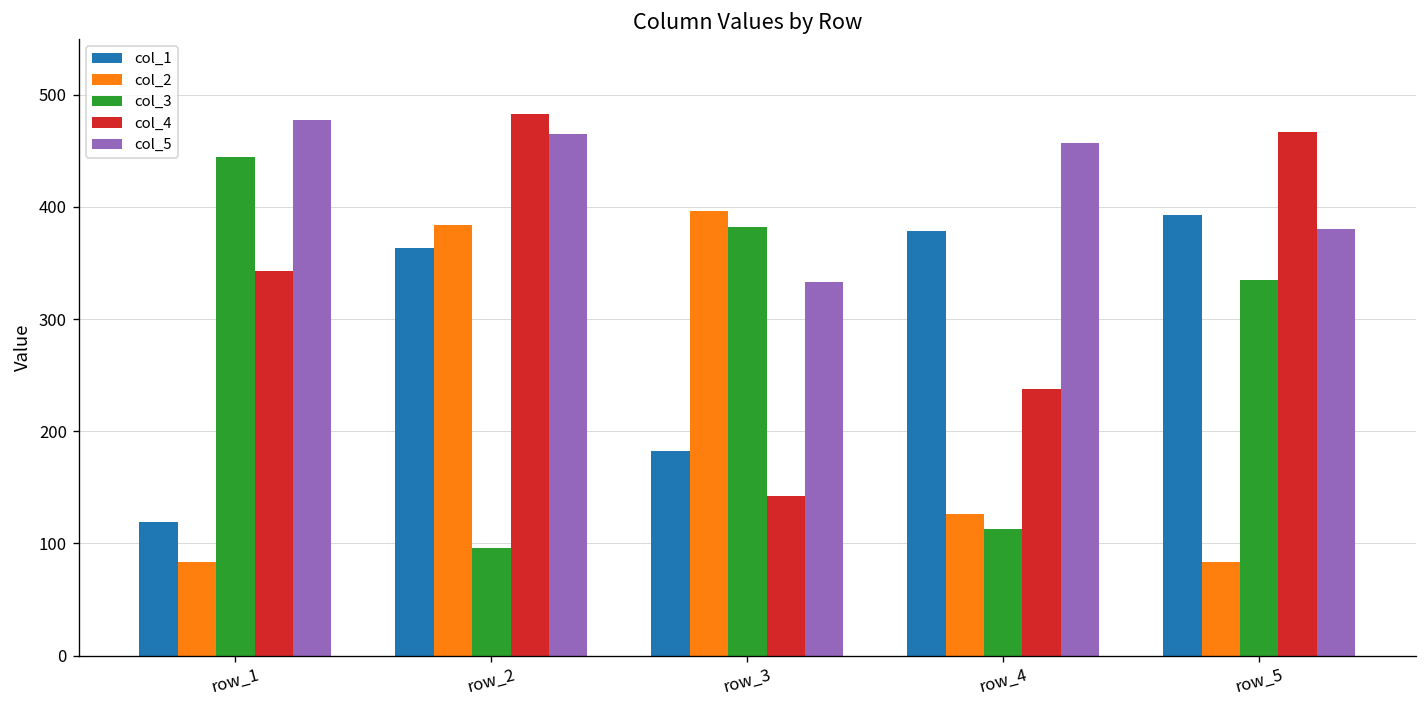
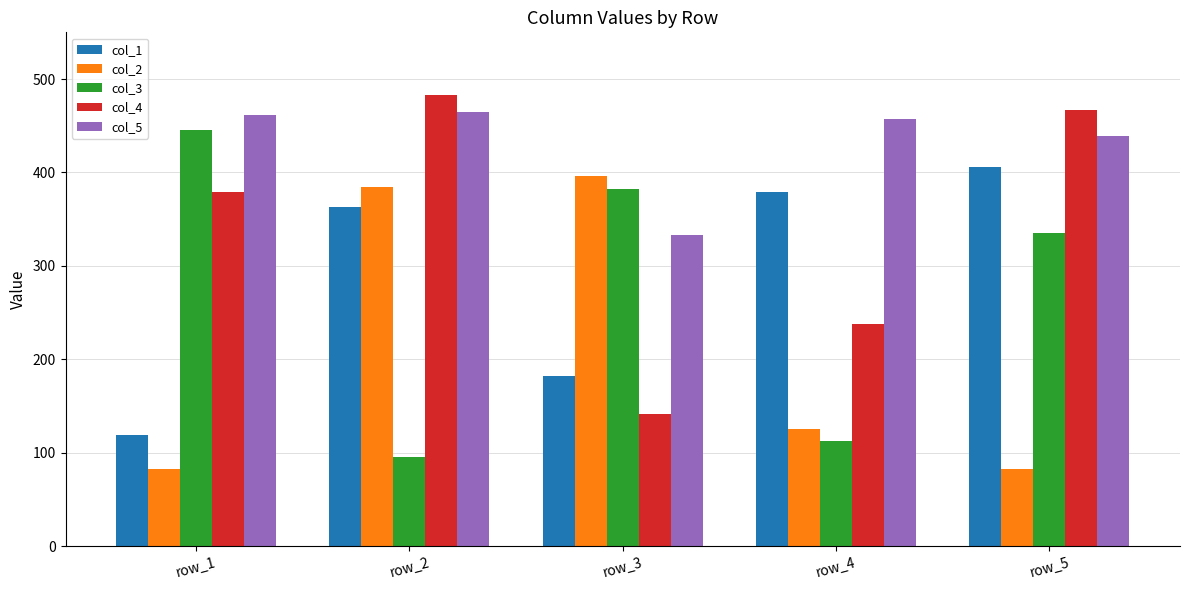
  {
    "col_1": {
      "row_1": 120,
      "row_2": 360,
      "row_3": 180,
      "row_4": 380,
-     "row_5": 390
+     "row_5": 410
    },
    "col_2": {
      "row_1": 80,
      "row_2": 380,
      "row_3": 400,
      "row_4": 130,
      "row_5": 80
    },
    "col_3": {
      "row_1": 450,
      "row_2": 100,
      "row_3": 380,
      "row_4": 110,
      "row_5": 340
    },
    "col_4": {
-     "row_1": 340,
+     "row_1": 380,
      "row_2": 480,
      "row_3": 140,
      "row_4": 240,
      "row_5": 470
    },
    "col_5": {
-     "row_1": 480,
+     "row_1": 460,
      "row_2": 470,
      "row_3": 330,
      "row_4": 460,
-     "row_5": 380
+     "row_5": 440
    }
  }
